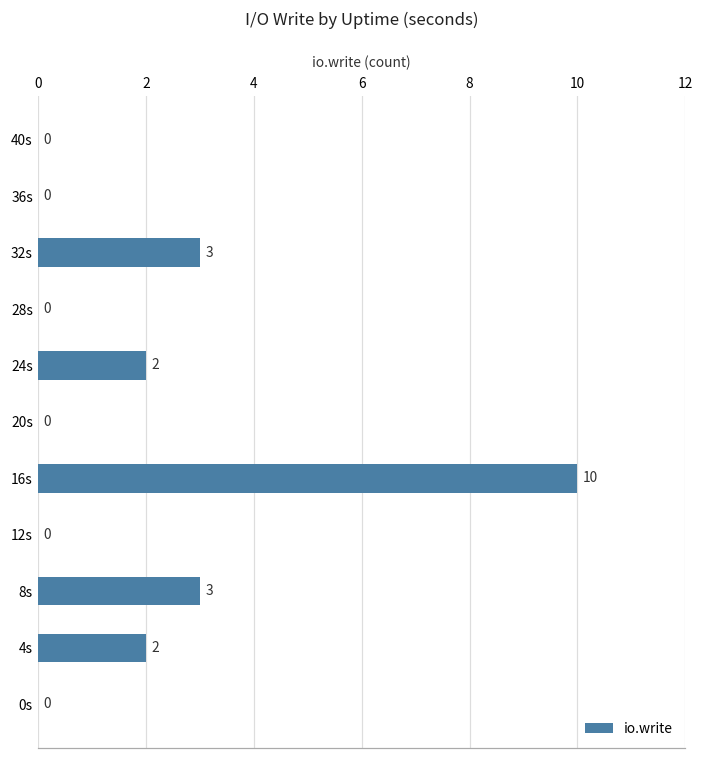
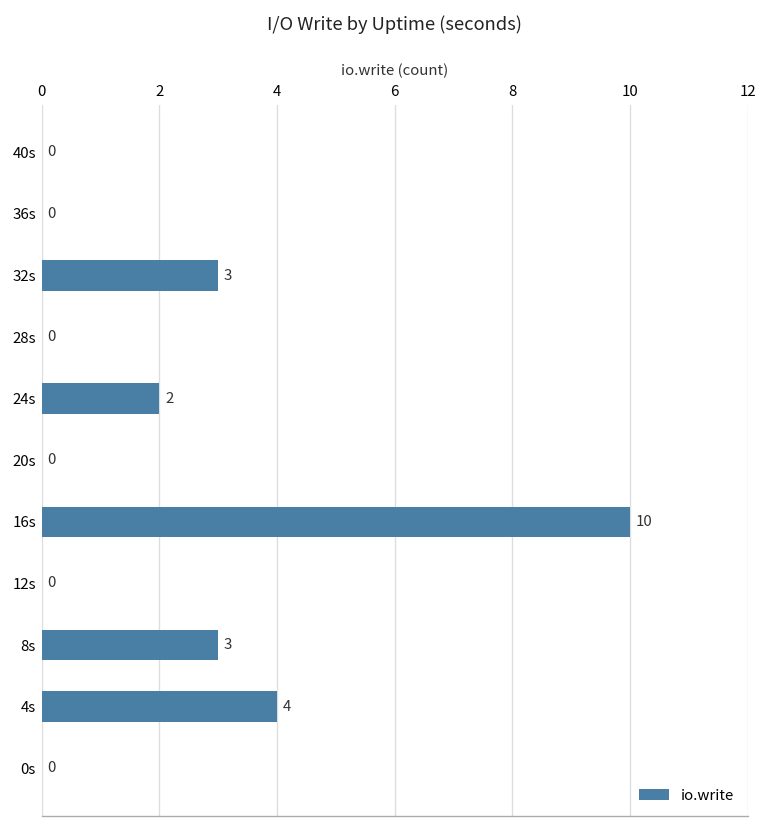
  {
    "40s": 0,
    "36s": 0,
    "32s": 3,
    "28s": 0,
    "24s": 2,
    "20s": 0,
    "16s": 10,
    "12s": 0,
    "8s": 3,
-   "4s": 2,
+   "4s": 4,
    "0s": 0
  }
